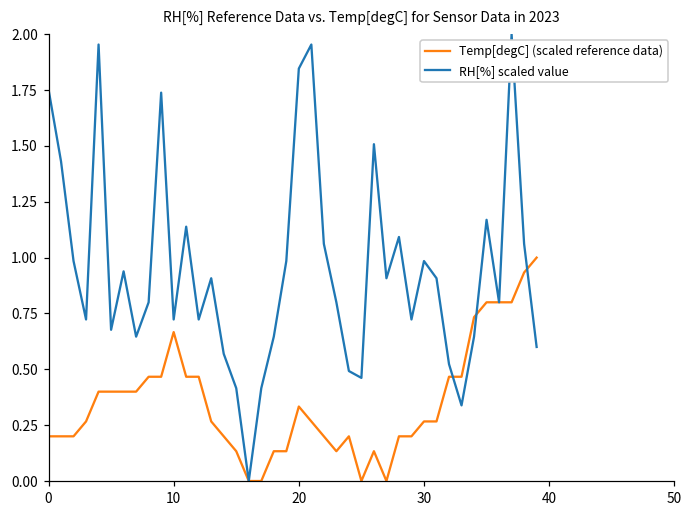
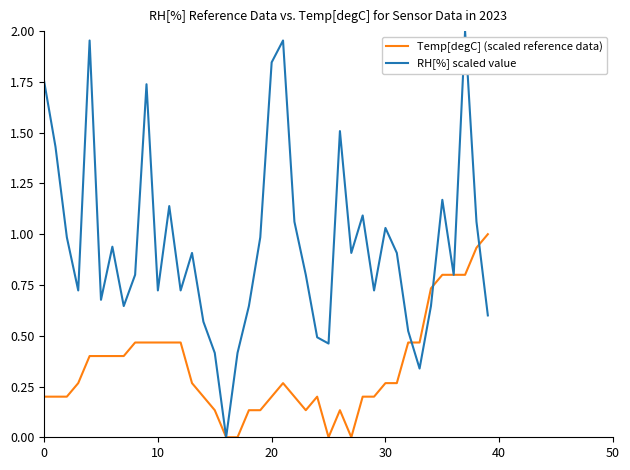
  {
    "Temp[degC] (scaled reference data)": {
      "0": 0.20,
-     "10": 0.67,
-     "20": 0.33,
+     "10": 0.47,
+     "20": 0.20,
      "30": 0.27
    },
    "RH[%] scaled value": {
      "0": 1.75,
      "10": 0.72,
      "20": 1.85,
-     "30": 0.98
+     "30": 1.03
    }
  }
